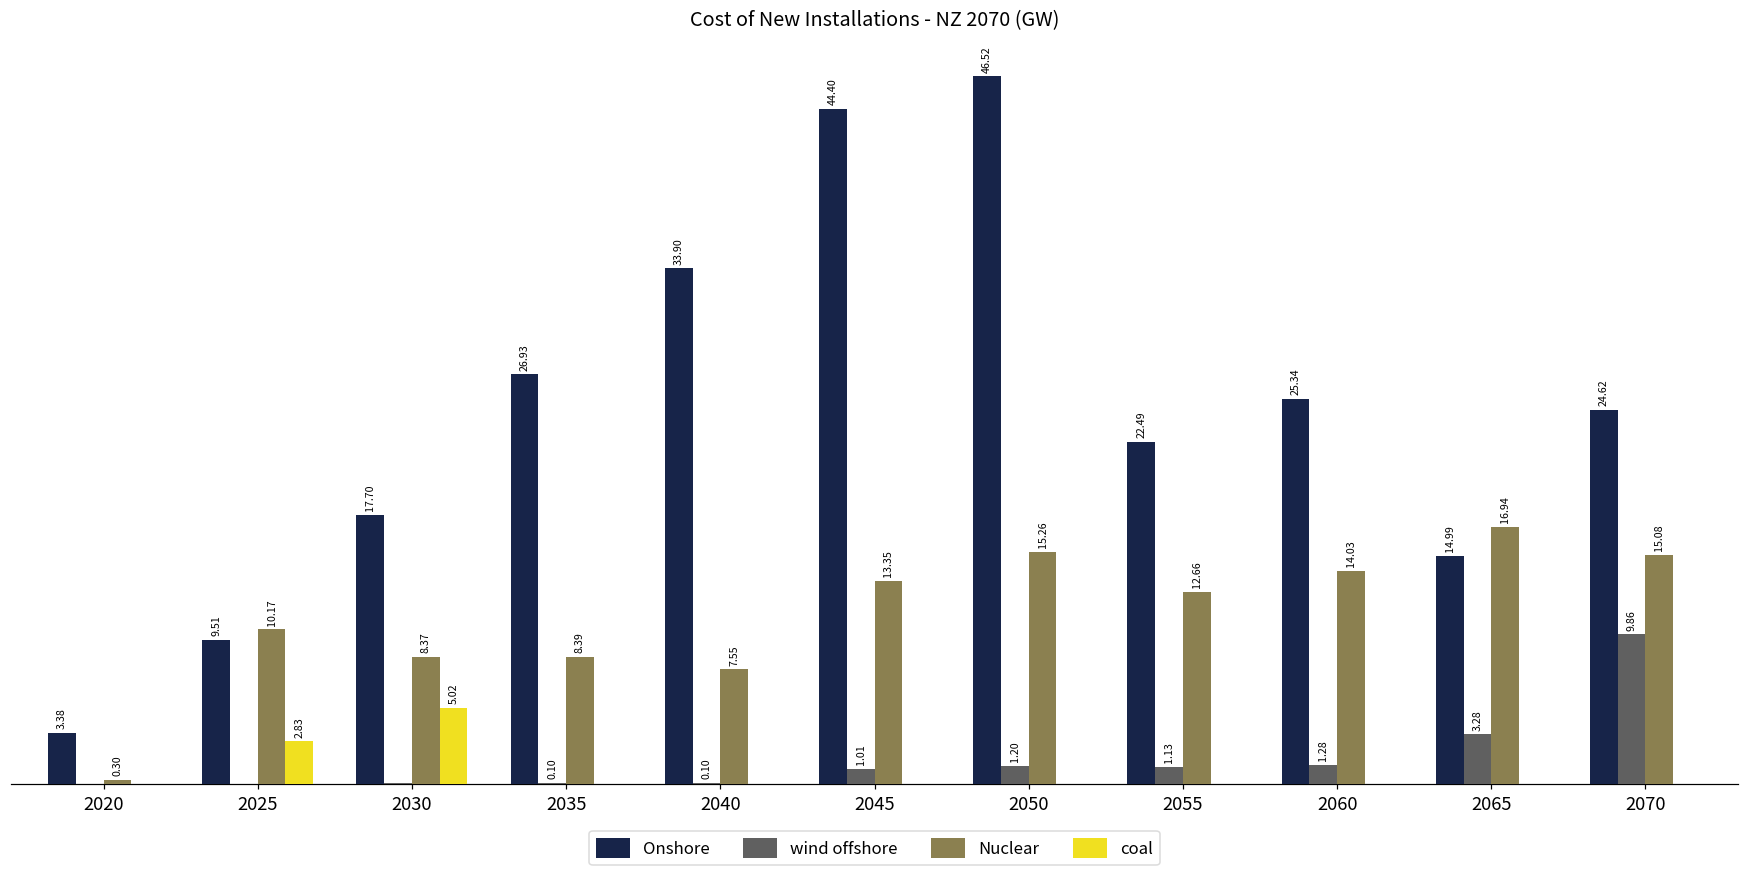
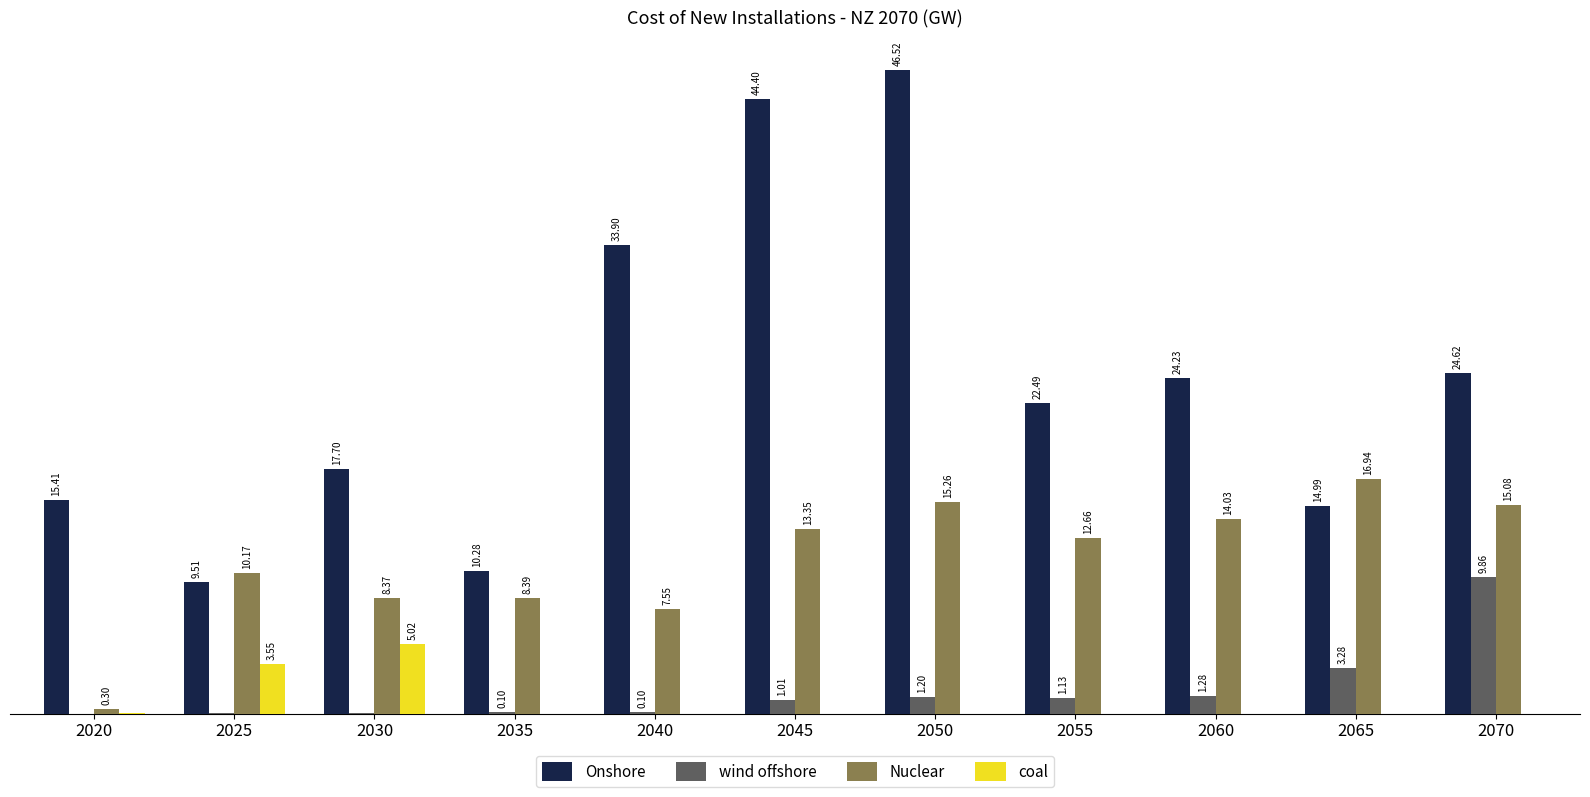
  {
    "Onshore": {
-     "2020": 3.38,
+     "2020": 15.41,
      "2025": 9.51,
      "2030": 17.70,
-     "2035": 26.93,
+     "2035": 10.28,
      "2040": 33.90,
      "2045": 44.40,
      "2050": 46.52,
      "2055": 22.49,
-     "2060": 25.34,
+     "2060": 24.23,
      "2065": 14.99,
      "2070": 24.62
    },
    "coal": {
-     "2025": 2.83,
+     "2025": 3.55,
      "2030": 5.02
    }
  }
